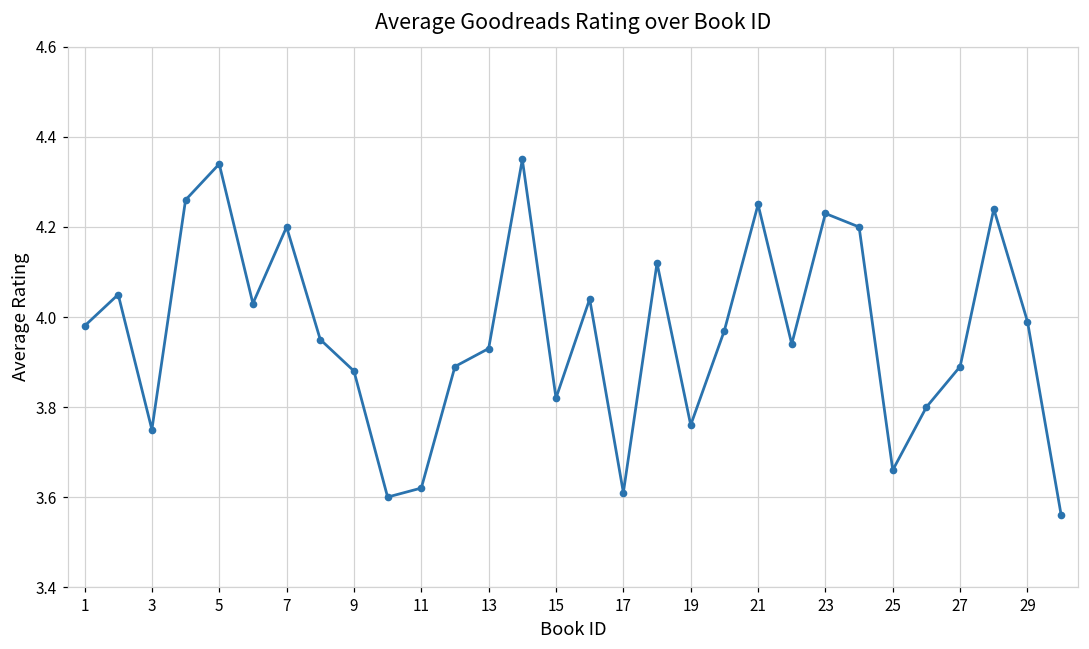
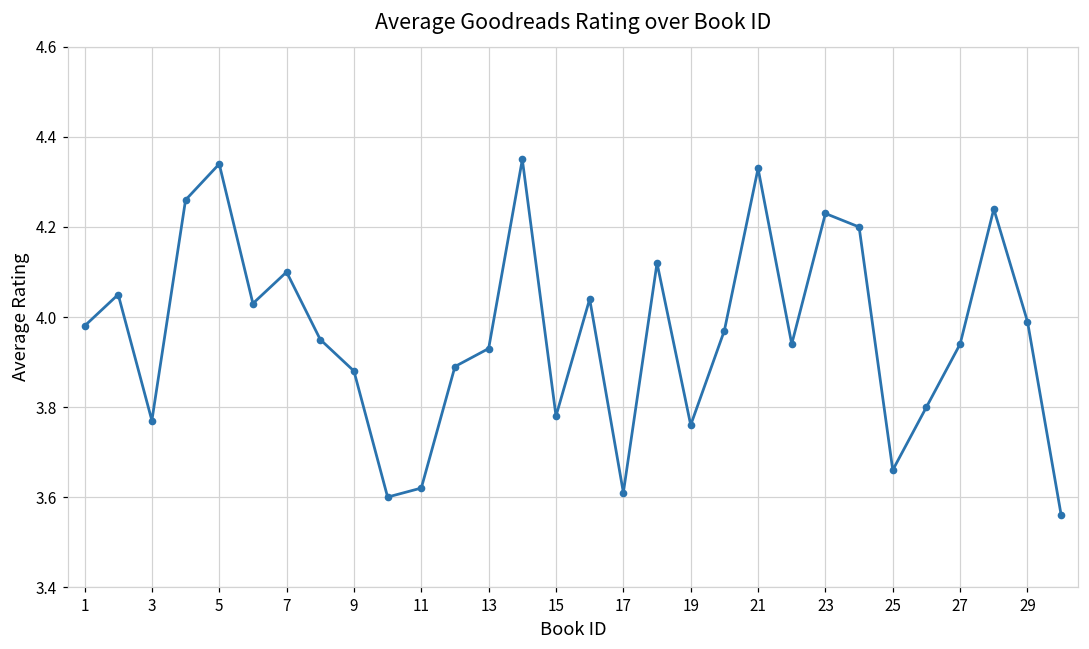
  {
    "1": 3.98,
-   "3": 3.75,
+   "3": 3.77,
    "5": 4.34,
-   "7": 4.2,
+   "7": 4.1,
    "9": 3.88,
    "11": 3.62,
    "13": 3.93,
-   "15": 3.82,
+   "15": 3.78,
    "17": 3.61,
    "19": 3.76,
-   "21": 4.25,
+   "21": 4.33,
    "23": 4.23,
    "25": 3.66,
-   "27": 3.89,
+   "27": 3.94,
    "29": 3.99
  }
